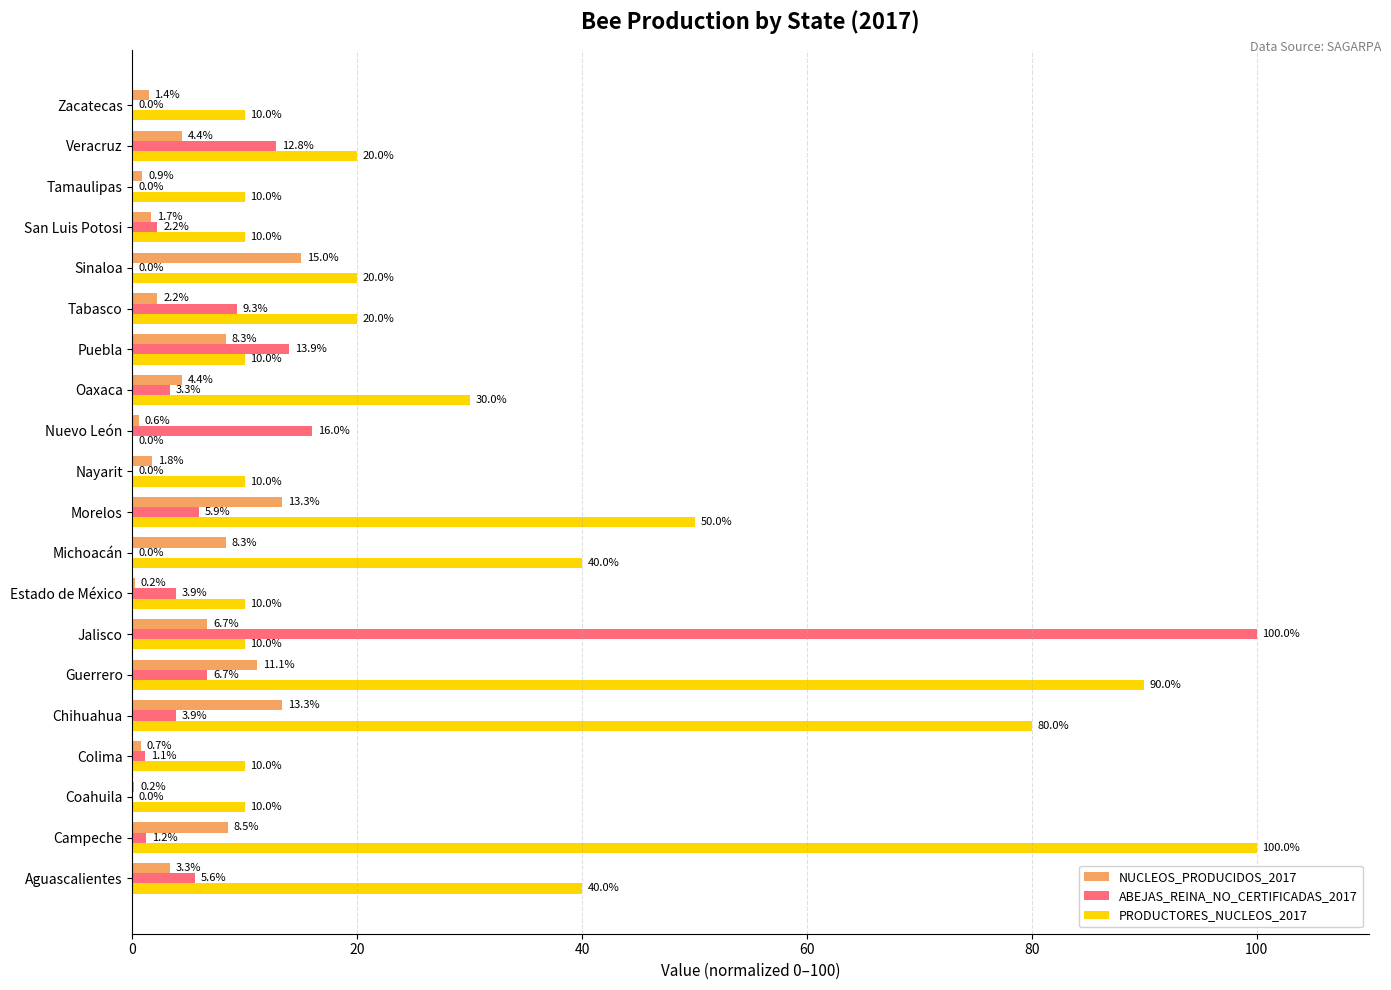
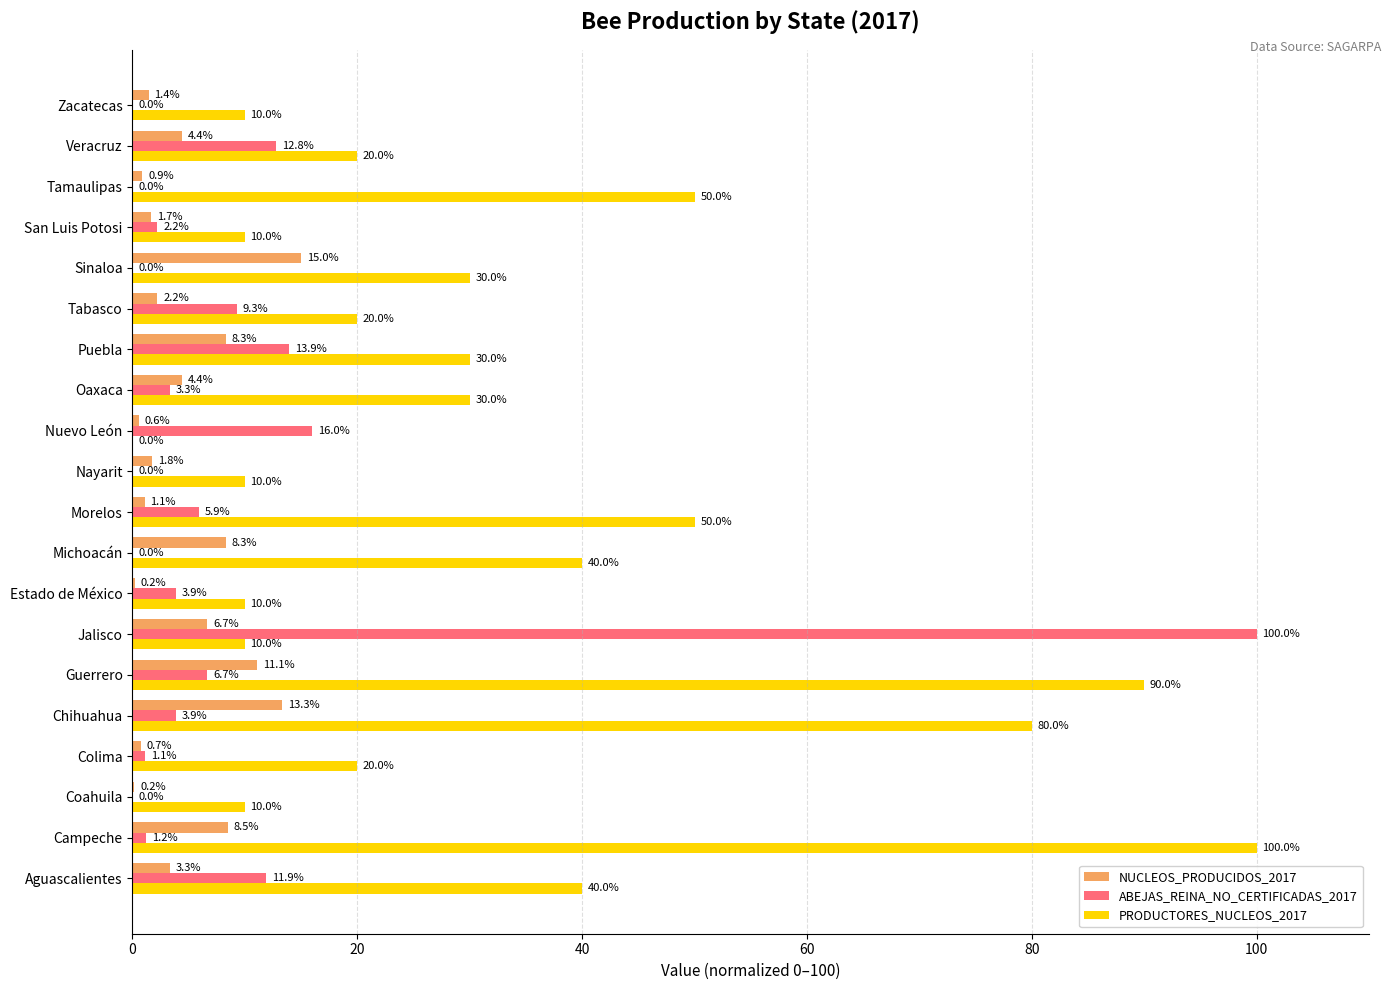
  {
    "NUCLEOS_PRODUCIDOS_2017": {
      "Zacatecas": "1.4%",
      "Veracruz": "4.4%",
      "Tamaulipas": "0.9%",
      "San Luis Potosi": "1.7%",
      "Sinaloa": "15.0%",
      "Tabasco": "2.2%",
      "Puebla": "8.3%",
      "Oaxaca": "4.4%",
      "Nuevo León": "0.6%",
      "Nayarit": "1.8%",
-     "Morelos": "13.3%",
+     "Morelos": "1.1%",
      "Michoacán": "8.3%",
      "Estado de México": "0.2%",
      "Jalisco": "6.7%",
      "Guerrero": "11.1%",
      "Chihuahua": "13.3%",
      "Colima": "0.7%",
      "Coahuila": "0.2%",
      "Campeche": "8.5%",
      "Aguascalientes": "3.3%"
    },
    "ABEJAS_REINA_NO_CERTIFICADAS_2017": {
      "Zacatecas": "0.0%",
      "Veracruz": "12.8%",
      "Tamaulipas": "0.0%",
      "San Luis Potosi": "2.2%",
      "Sinaloa": "0.0%",
      "Tabasco": "9.3%",
      "Puebla": "13.9%",
      "Oaxaca": "3.3%",
      "Nuevo León": "16.0%",
      "Nayarit": "0.0%",
      "Morelos": "5.9%",
      "Michoacán": "0.0%",
      "Estado de México": "3.9%",
      "Jalisco": "100.0%",
      "Guerrero": "6.7%",
      "Chihuahua": "3.9%",
      "Colima": "1.1%",
      "Coahuila": "0.0%",
      "Campeche": "1.2%",
-     "Aguascalientes": "5.6%"
+     "Aguascalientes": "11.9%"
    },
    "PRODUCTORES_NUCLEOS_2017": {
      "Zacatecas": "10.0%",
      "Veracruz": "20.0%",
-     "Tamaulipas": "10.0%",
+     "Tamaulipas": "50.0%",
      "San Luis Potosi": "10.0%",
-     "Sinaloa": "20.0%",
+     "Sinaloa": "30.0%",
      "Tabasco": "20.0%",
-     "Puebla": "10.0%",
+     "Puebla": "30.0%",
      "Oaxaca": "30.0%",
      "Nuevo León": "0.0%",
      "Nayarit": "10.0%",
      "Morelos": "50.0%",
      "Michoacán": "40.0%",
      "Estado de México": "10.0%",
      "Jalisco": "10.0%",
      "Guerrero": "90.0%",
      "Chihuahua": "80.0%",
-     "Colima": "10.0%",
+     "Colima": "20.0%",
      "Coahuila": "10.0%",
      "Campeche": "100.0%",
      "Aguascalientes": "40.0%"
    }
  }
